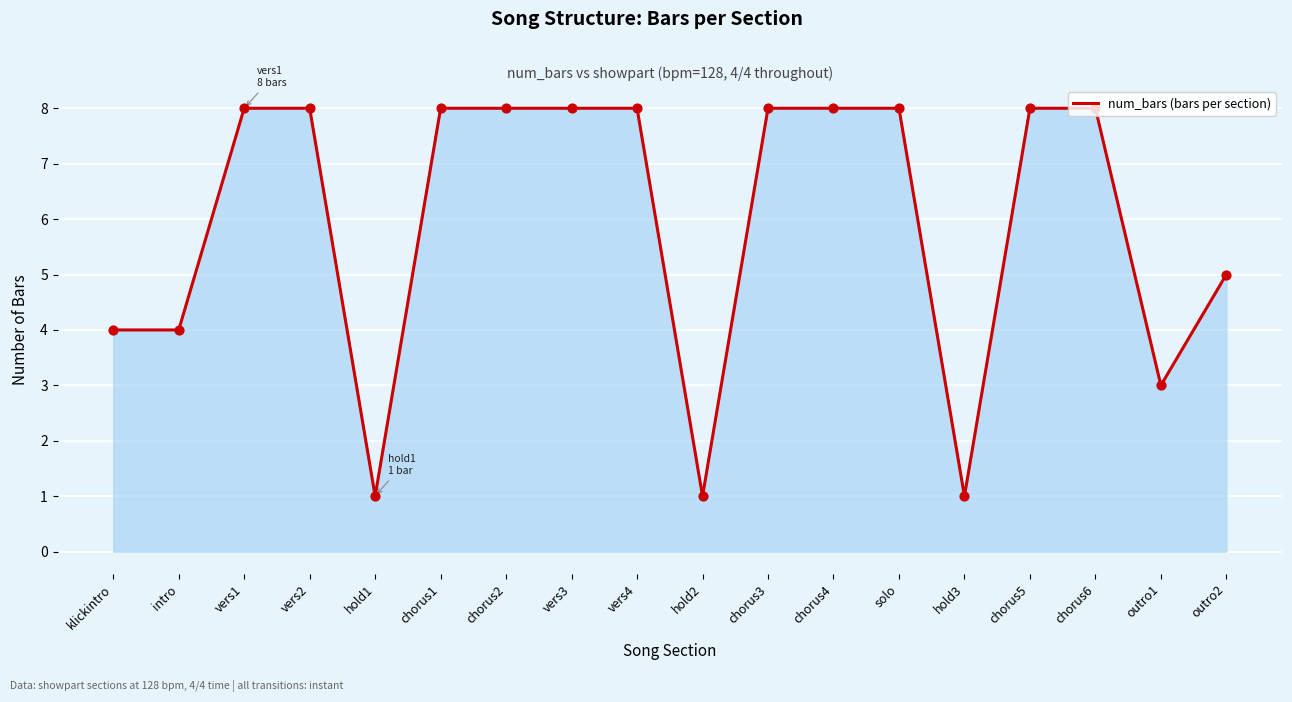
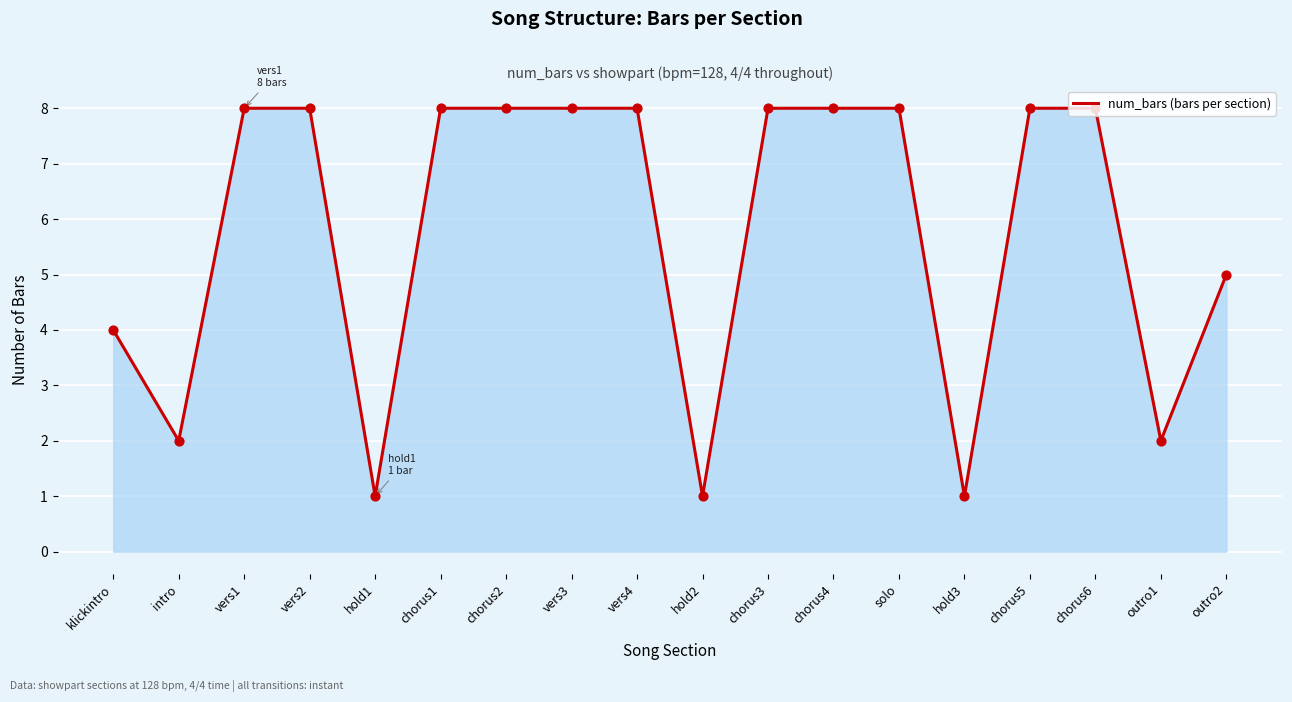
  {
    "klickintro": 4,
-   "intro": 4,
+   "intro": 2,
    "vers2": 8,
    "chorus1": 8,
    "chorus2": 8,
    "vers3": 8,
    "vers4": 8,
    "hold2": 1,
    "chorus3": 8,
    "chorus4": 8,
    "solo": 8,
    "hold3": 1,
    "chorus5": 8,
-   "outro1": 3,
+   "outro1": 2,
    "outro2": 5
  }
